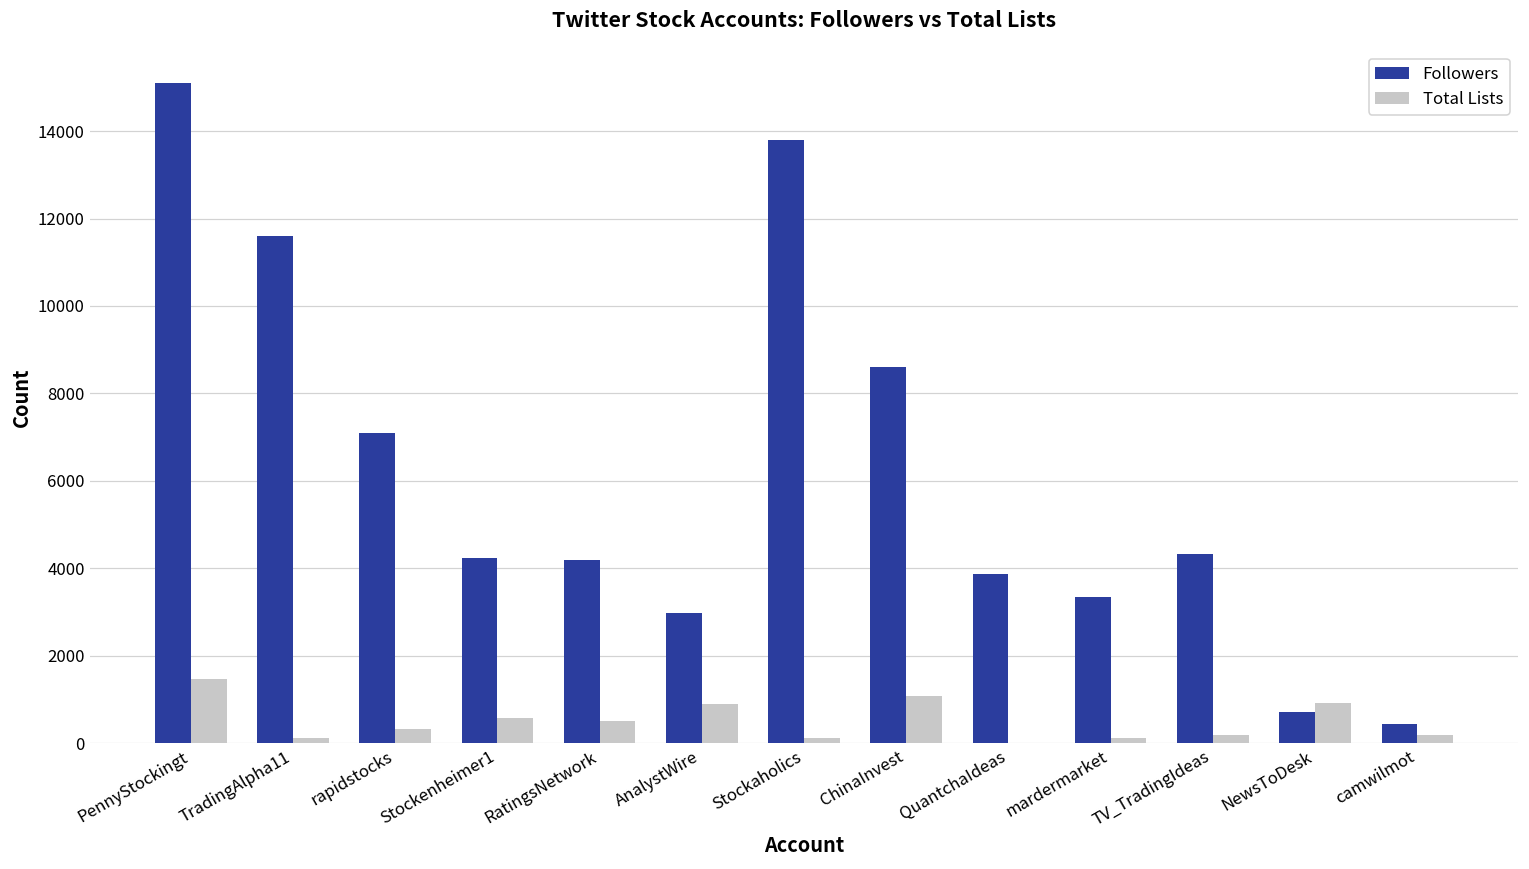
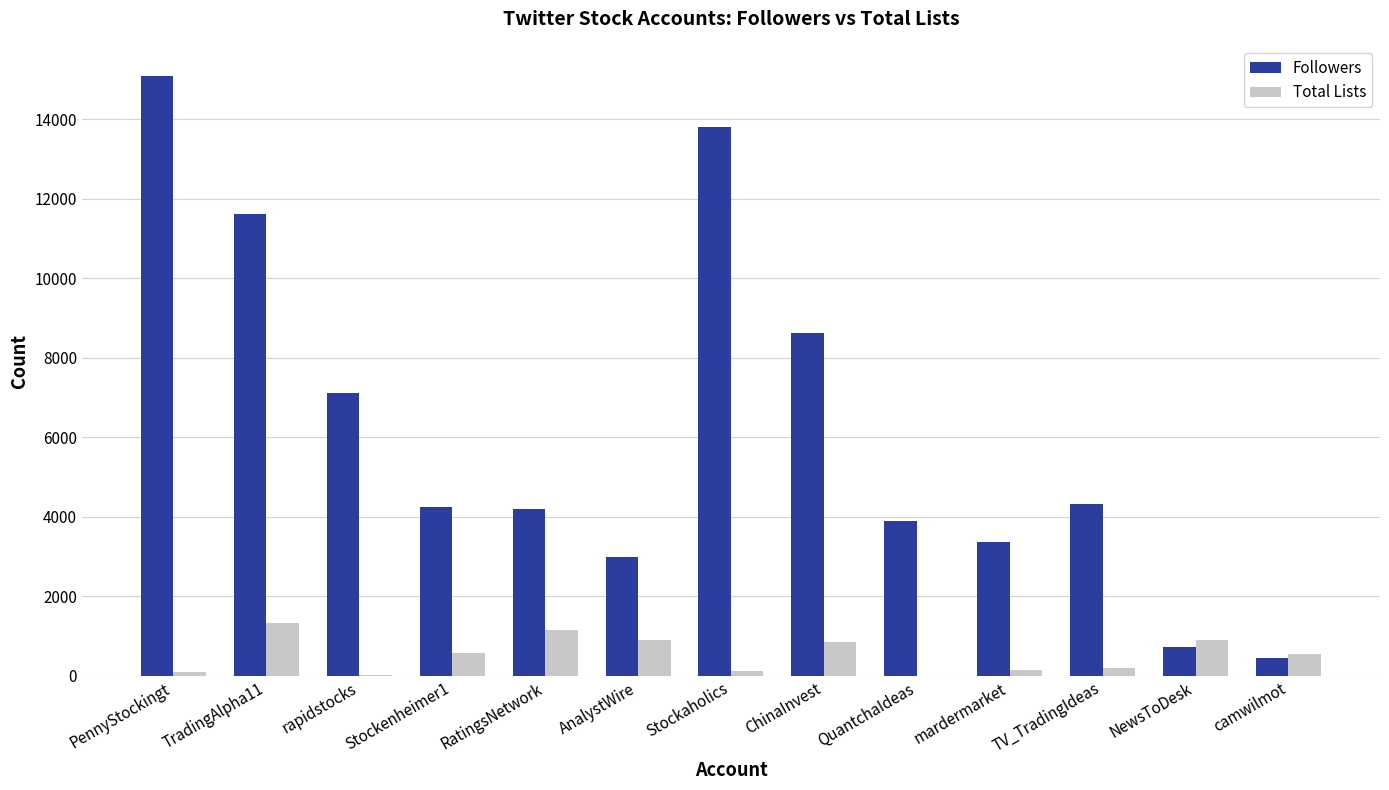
  {
    "Followers": {
      "PennyStockingt": 15100,
      "TradingAlpha11": 11600,
      "rapidstocks": 7100,
      "Stockenheimer1": 4200,
      "RatingsNetwork": 4200,
      "AnalystWire": 3000,
      "Stockaholics": 13800,
      "ChinaInvest": 8600,
      "QuantchaIdeas": 3900,
      "mardermarket": 3400,
      "TV_TradingIdeas": 4300,
      "NewsToDesk": 700,
      "camwilmot": 500
    },
    "Total Lists": {
-     "PennyStockingt": 1500,
-     "TradingAlpha11": 100,
-     "rapidstocks": 300,
+     "PennyStockingt": 100,
+     "TradingAlpha11": 1300,
+     "rapidstocks": 0,
      "Stockenheimer1": 600,
-     "RatingsNetwork": 500,
+     "RatingsNetwork": 1100,
      "AnalystWire": 900,
      "Stockaholics": 100,
-     "ChinaInvest": 1100,
+     "ChinaInvest": 900,
      "mardermarket": 100,
      "TV_TradingIdeas": 200,
      "NewsToDesk": 900,
-     "camwilmot": 200
+     "camwilmot": 500
    }
  }
